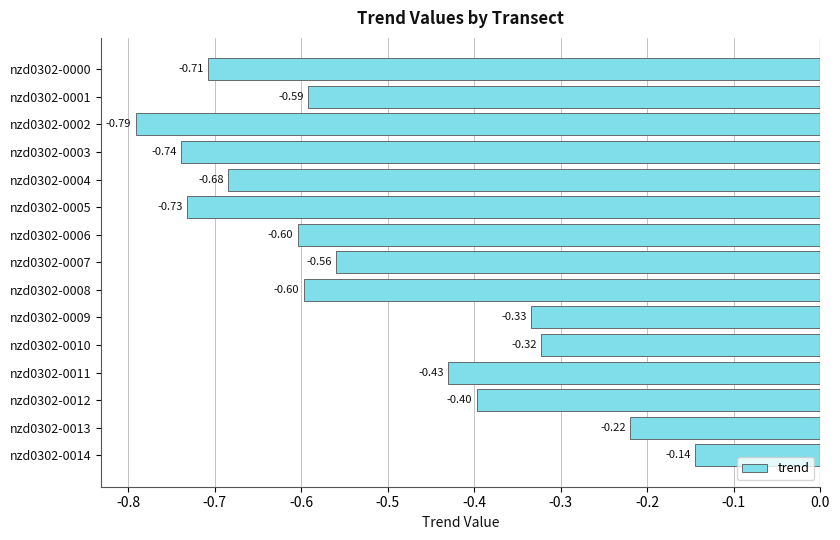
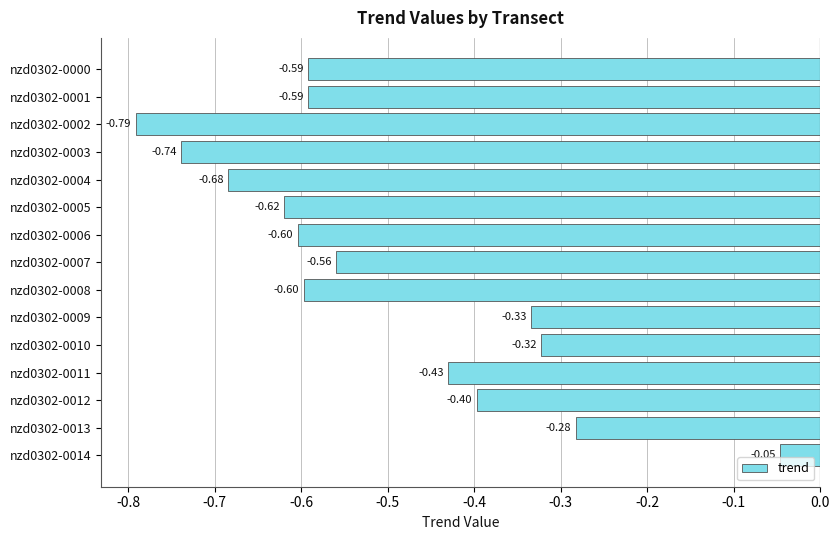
  {
-   "nzd0302-0000": -0.71,
+   "nzd0302-0000": -0.59,
    "nzd0302-0001": -0.59,
    "nzd0302-0002": -0.79,
    "nzd0302-0003": -0.74,
    "nzd0302-0004": -0.68,
-   "nzd0302-0005": -0.73,
+   "nzd0302-0005": -0.62,
    "nzd0302-0006": -0.60,
    "nzd0302-0007": -0.56,
    "nzd0302-0008": -0.60,
    "nzd0302-0009": -0.33,
    "nzd0302-0010": -0.32,
    "nzd0302-0011": -0.43,
    "nzd0302-0012": -0.40,
-   "nzd0302-0013": -0.22,
-   "nzd0302-0014": -0.14
+   "nzd0302-0013": -0.28,
+   "nzd0302-0014": -0.05
  }
